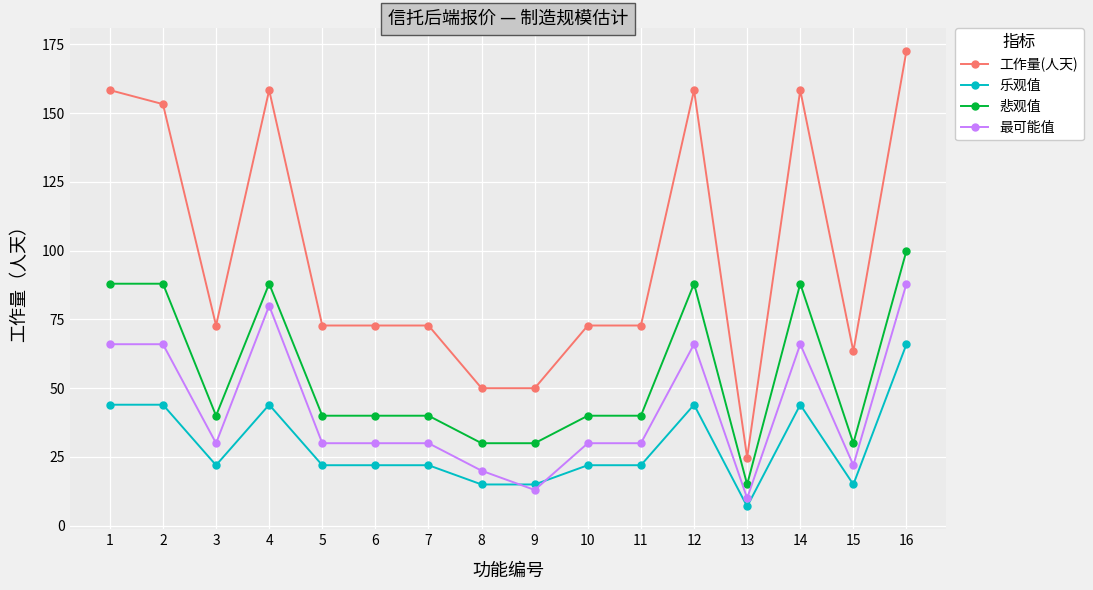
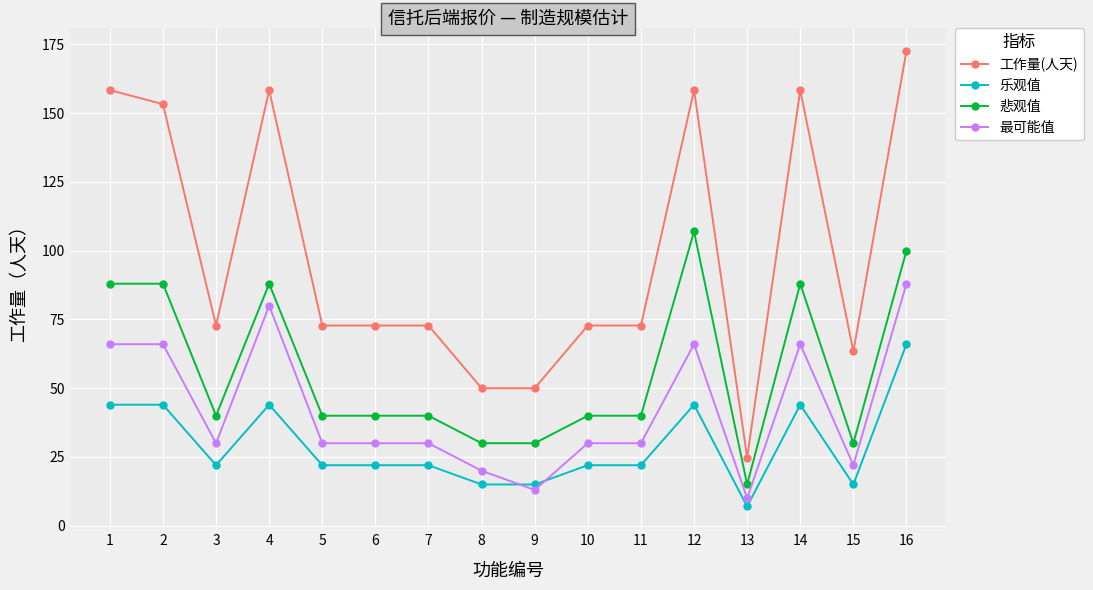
  {
    "工作量(人天)": {
      "1": 158,
      "2": 153,
      "3": 73,
      "4": 158,
      "5": 73,
      "6": 73,
      "7": 73,
      "8": 50,
      "9": 50,
      "10": 73,
      "11": 73,
      "12": 158,
      "13": 25,
      "14": 158,
      "15": 63,
      "16": 173
    },
    "乐观值": {
      "1": 44,
      "2": 44,
      "3": 22,
      "4": 44,
      "5": 22,
      "6": 22,
      "7": 22,
      "8": 15,
      "9": 15,
      "10": 22,
      "11": 22,
      "12": 44,
      "13": 7,
      "14": 44,
      "15": 15,
      "16": 66
    },
    "悲观值": {
      "1": 88,
      "2": 88,
      "3": 40,
      "4": 88,
      "5": 40,
      "6": 40,
      "7": 40,
      "8": 30,
      "9": 30,
      "10": 40,
      "11": 40,
-     "12": 88,
+     "12": 107,
      "13": 15,
      "14": 88,
      "15": 30,
      "16": 100
    },
    "最可能值": {
      "1": 66,
      "2": 66,
      "3": 30,
      "4": 80,
      "5": 30,
      "6": 30,
      "7": 30,
      "8": 20,
      "9": 13,
      "10": 30,
      "11": 30,
      "12": 66,
      "13": 10,
      "14": 66,
      "15": 22,
      "16": 88
    }
  }
